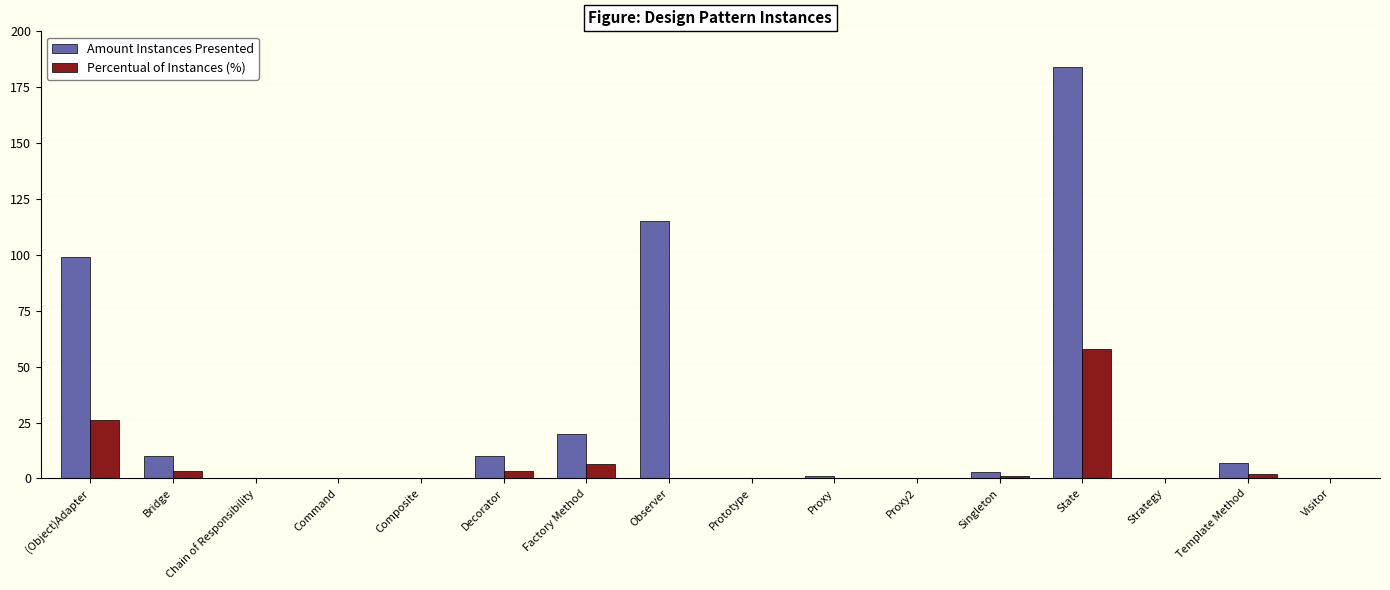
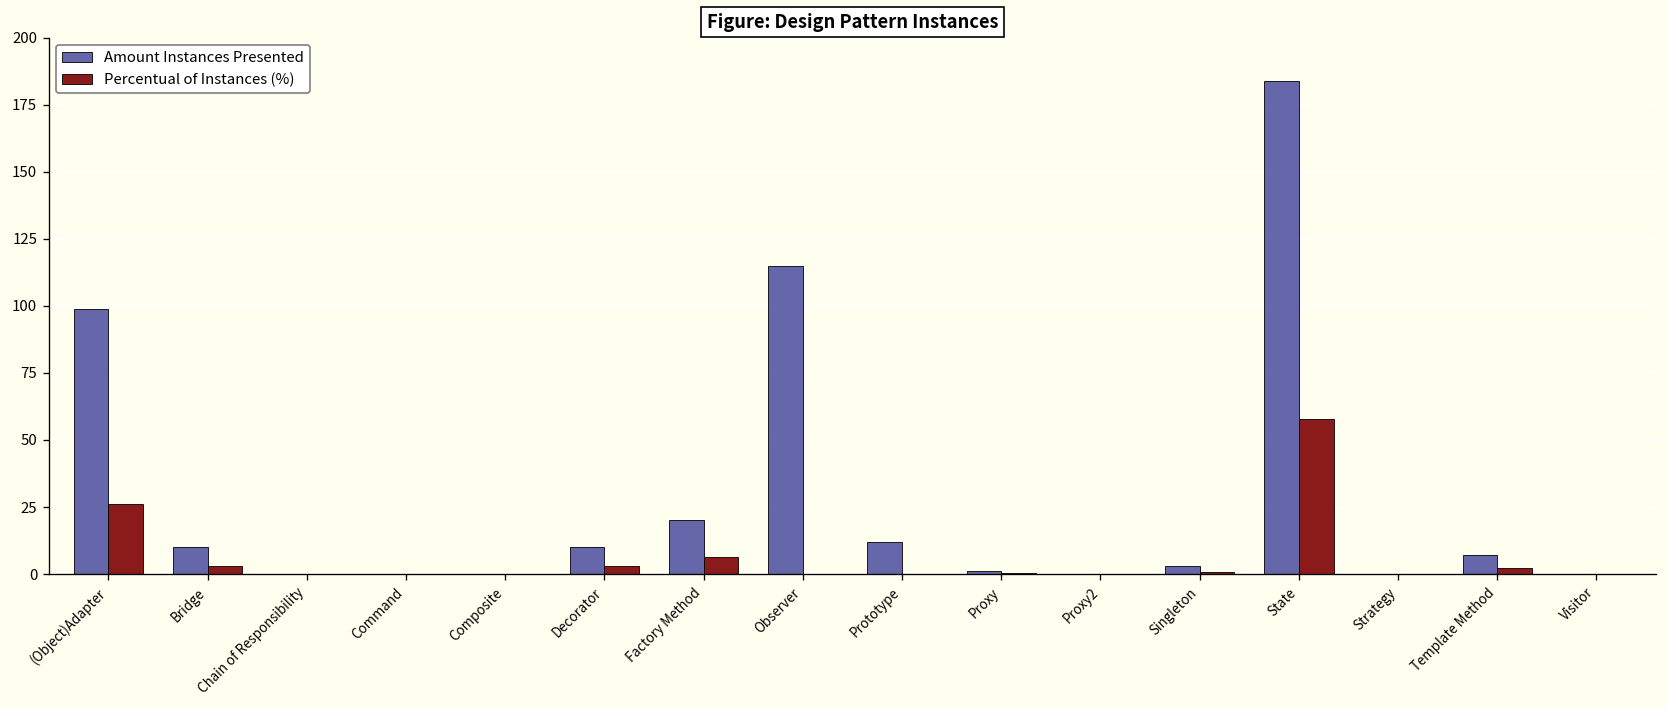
  {
    "Amount Instances Presented": {
      "(Object)Adapter": 99,
      "Bridge": 10,
      "Chain of Responsibility": 0,
      "Command": 0,
      "Composite": 0,
      "Decorator": 10,
      "Factory Method": 20,
      "Observer": 115,
-     "Prototype": 0,
+     "Prototype": 12,
      "Proxy2": 0,
      "Singleton": 3,
      "State": 184,
      "Strategy": 0,
      "Template Method": 7,
      "Visitor": 0
    },
    "Percentual of Instances (%)": {
      "(Object)Adapter": 26,
      "Bridge": 3,
      "Chain of Responsibility": 0,
      "Command": 0,
      "Composite": 0,
      "Decorator": 3,
      "Factory Method": 6,
      "Observer": 0,
      "Prototype": 0,
      "Proxy2": 0,
      "State": 58,
      "Strategy": 0,
      "Template Method": 2,
      "Visitor": 0
    }
  }
